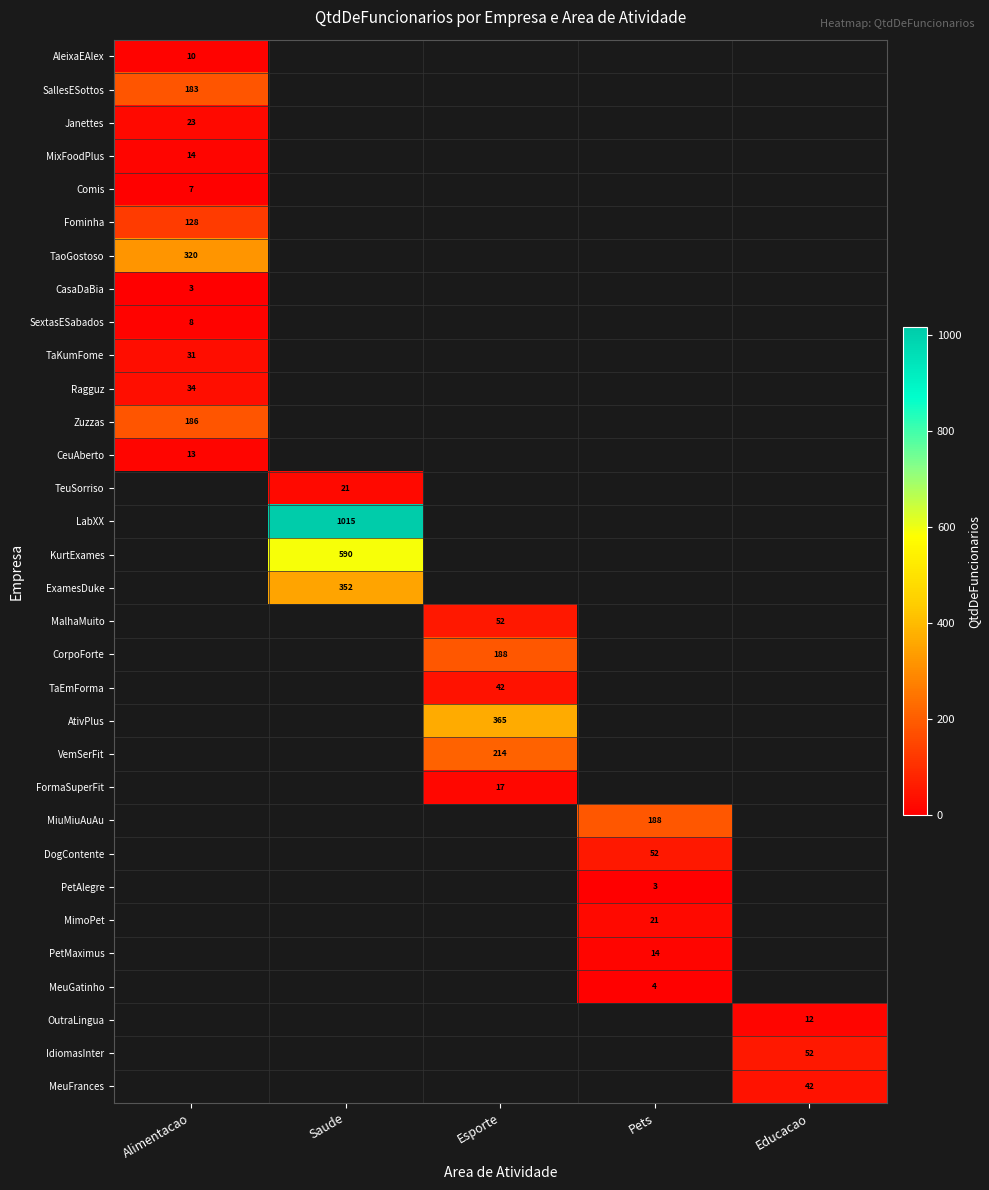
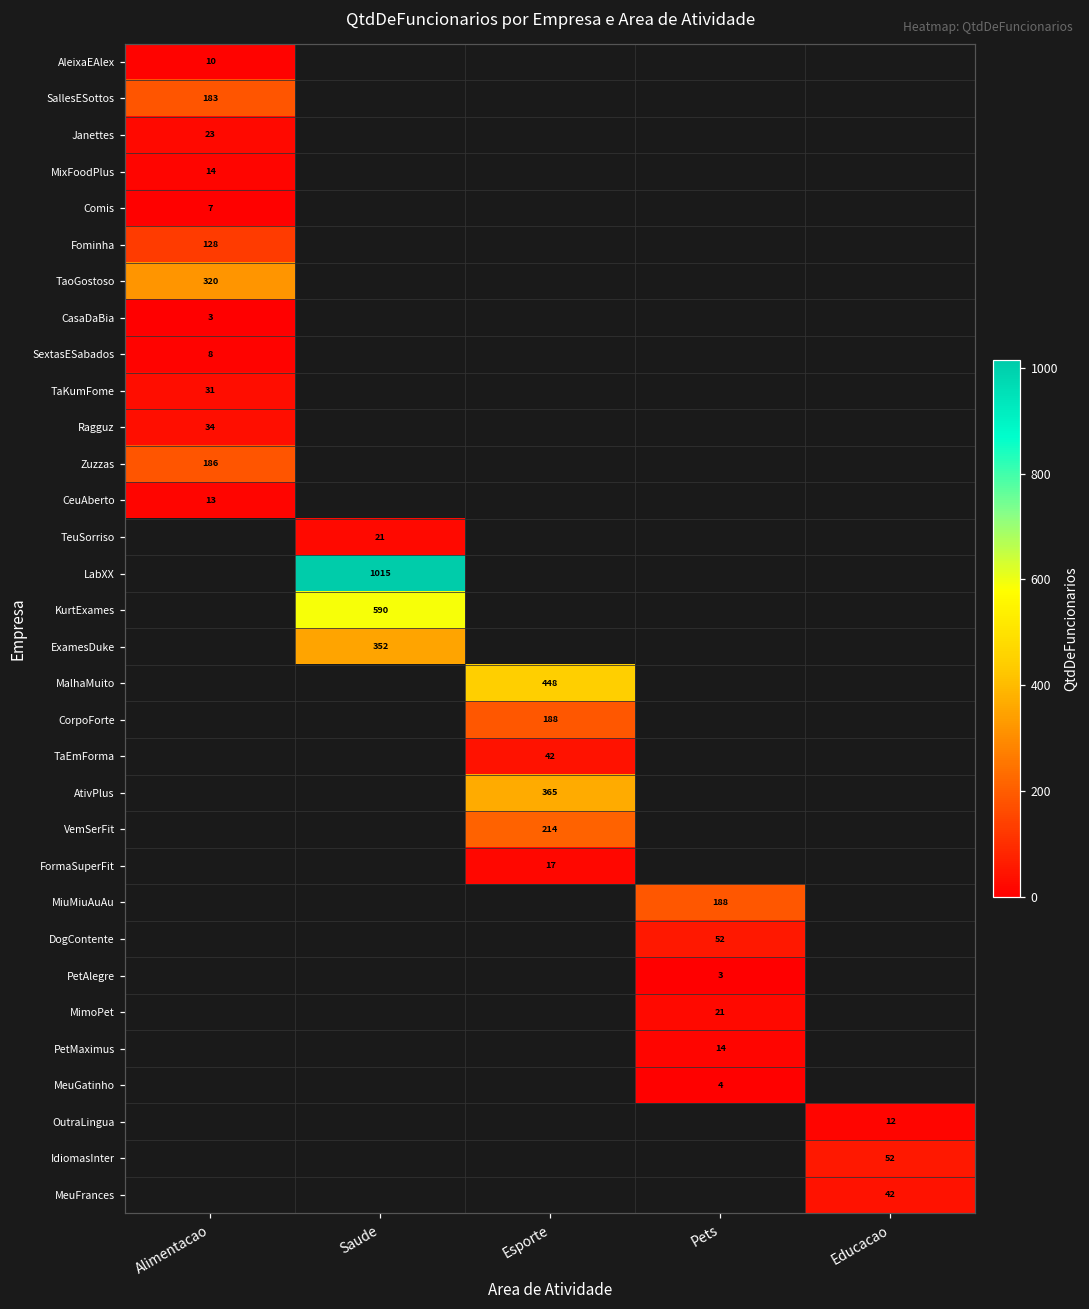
  {
    "AleixaEAlex": {
      "Alimentacao": 10
    },
    "SallesESottos": {
      "Alimentacao": 183
    },
    "Janettes": {
      "Alimentacao": 23
    },
    "MixFoodPlus": {
      "Alimentacao": 14
    },
    "Comis": {
      "Alimentacao": 7
    },
    "Fominha": {
      "Alimentacao": 128
    },
    "TaoGostoso": {
      "Alimentacao": 320
    },
    "CasaDaBia": {
      "Alimentacao": 3
    },
    "SextasESabados": {
      "Alimentacao": 8
    },
    "TaKumFome": {
      "Alimentacao": 31
    },
    "Ragguz": {
      "Alimentacao": 34
    },
    "Zuzzas": {
      "Alimentacao": 186
    },
    "CeuAberto": {
      "Alimentacao": 13
    },
    "TeuSorriso": {
      "Saude": 21
    },
    "LabXX": {
      "Saude": 1015
    },
    "KurtExames": {
      "Saude": 590
    },
    "ExamesDuke": {
      "Saude": 352
    },
    "MalhaMuito": {
-     "Esporte": 52
+     "Esporte": 448
    },
    "CorpoForte": {
      "Esporte": 188
    },
    "TaEmForma": {
      "Esporte": 42
    },
    "AtivPlus": {
      "Esporte": 365
    },
    "VemSerFit": {
      "Esporte": 214
    },
    "FormaSuperFit": {
      "Esporte": 17
    },
    "MiuMiuAuAu": {
      "Pets": 188
    },
    "DogContente": {
      "Pets": 52
    },
    "PetAlegre": {
      "Pets": 3
    },
    "MimoPet": {
      "Pets": 21
    },
    "PetMaximus": {
      "Pets": 14
    },
    "MeuGatinho": {
      "Pets": 4
    },
    "OutraLingua": {
      "Educacao": 12
    },
    "IdiomasInter": {
      "Educacao": 52
    },
    "MeuFrances": {
      "Educacao": 42
    }
  }
